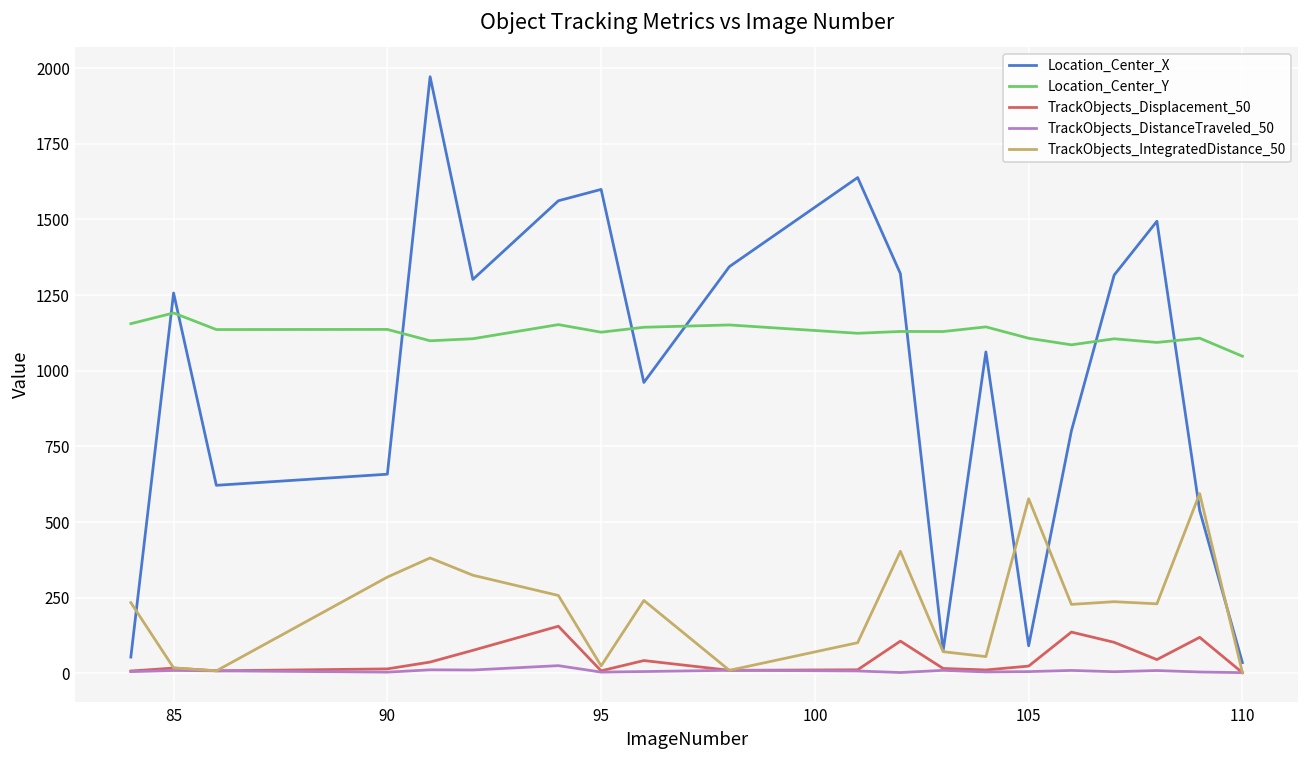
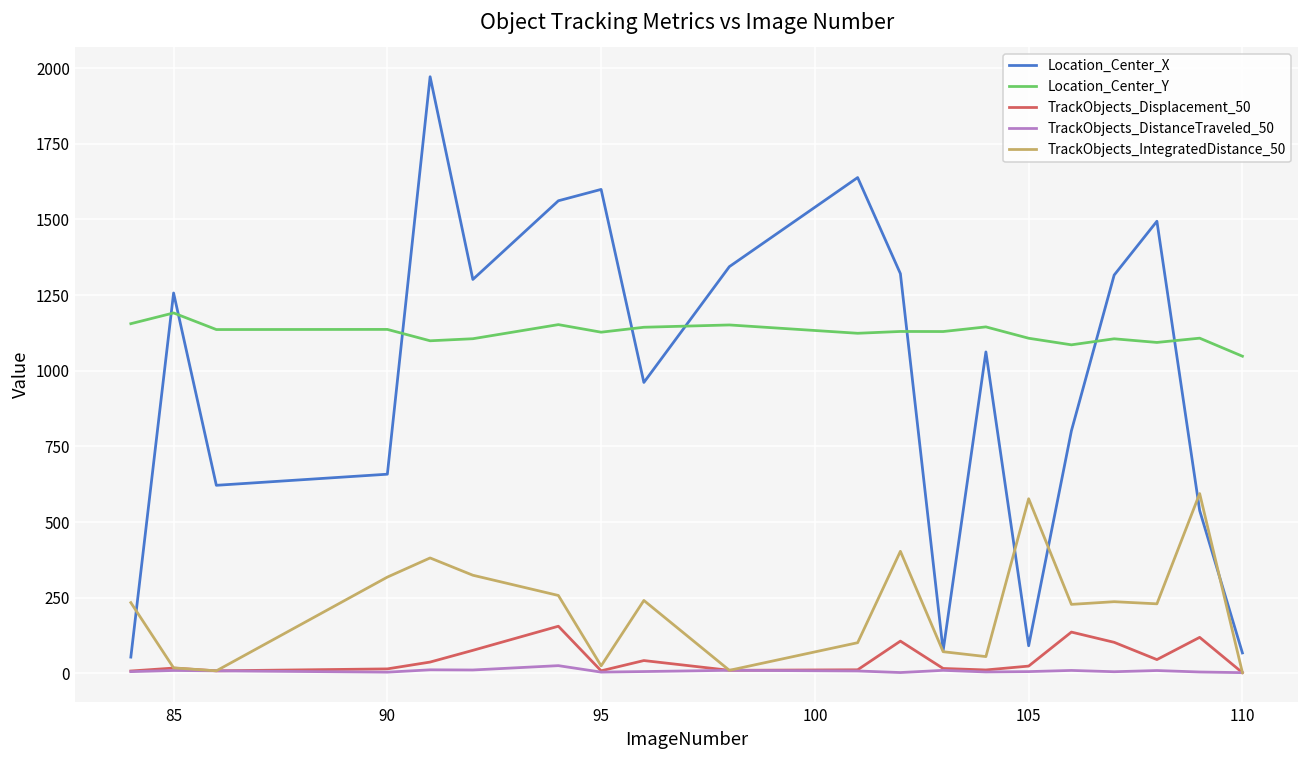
  {
    "Location_Center_X": {
      "85": 1260,
      "90": 660,
      "95": 1600,
      "105": 90,
-     "110": 40
+     "110": 70
    },
    "Location_Center_Y": {
      "85": 1190,
      "90": 1140,
      "95": 1130,
      "105": 1110,
      "110": 1050
    },
    "TrackObjects_Displacement_50": {
      "90": 20,
      "105": 20
    },
    "TrackObjects_DistanceTraveled_50": {
      "90": 0,
      "105": 10
    },
    "TrackObjects_IntegratedDistance_50": {
      "90": 320,
      "95": 30,
      "105": 580
    }
  }
